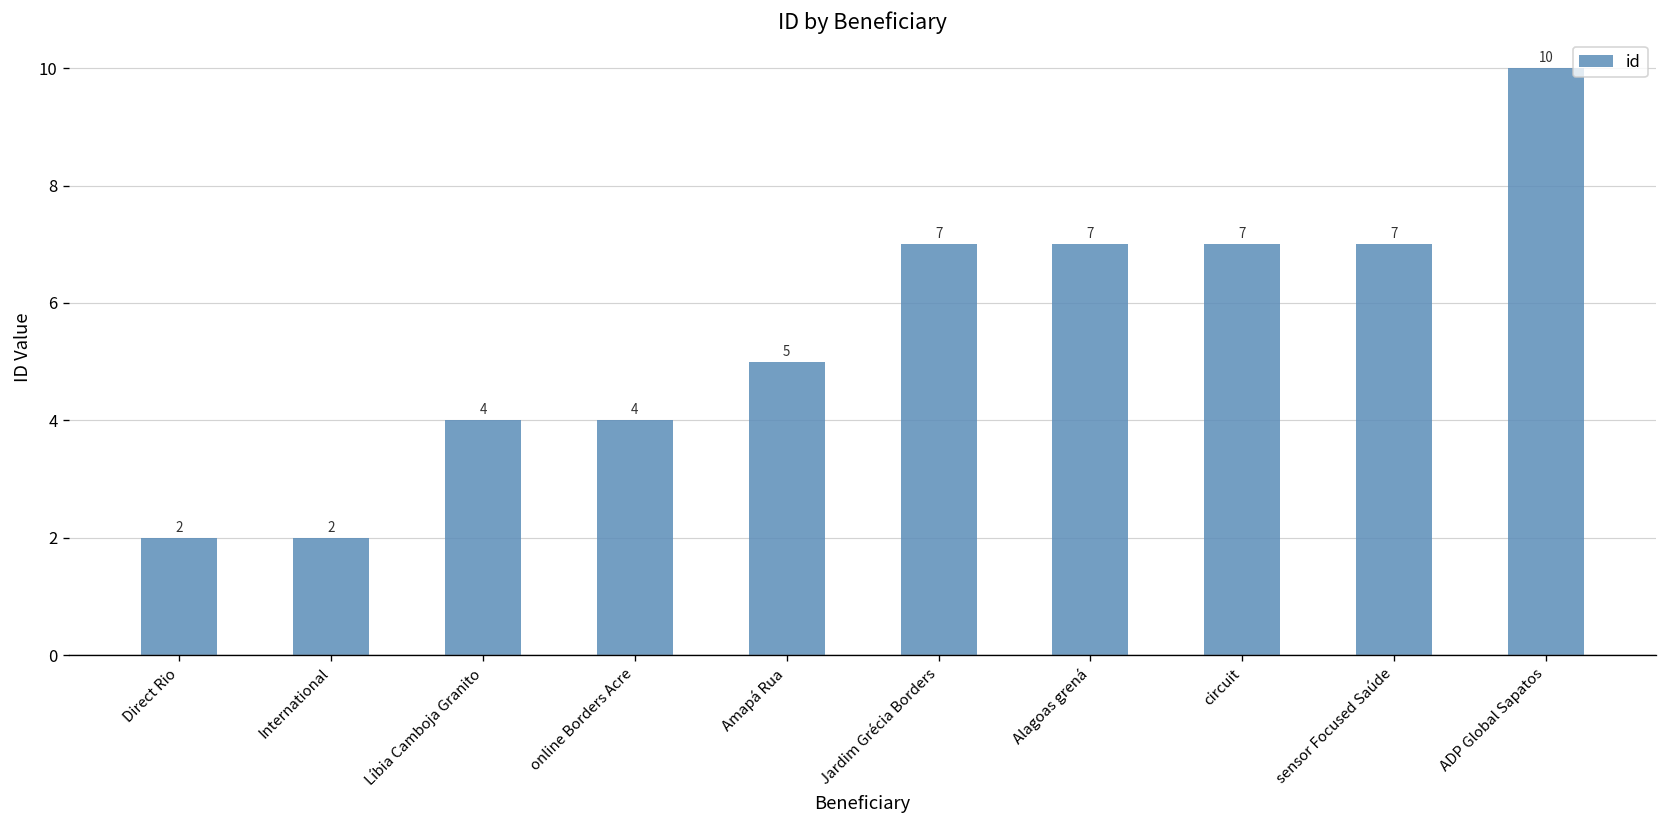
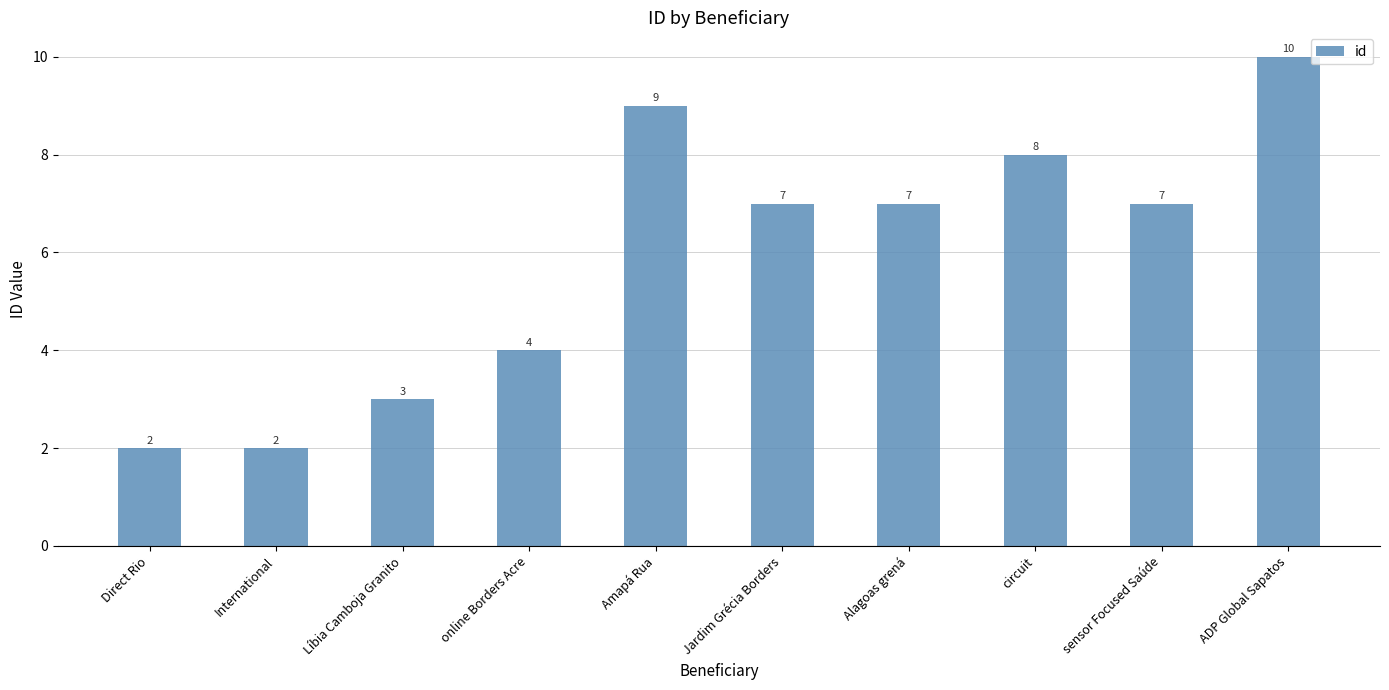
  {
    "Direct Rio": 2,
    "International": 2,
-   "Líbia Camboja Granito": 4,
+   "Líbia Camboja Granito": 3,
    "online Borders Acre": 4,
-   "Amapá Rua": 5,
+   "Amapá Rua": 9,
    "Jardim Grécia Borders": 7,
    "Alagoas grená": 7,
-   "circuit": 7,
+   "circuit": 8,
    "sensor Focused Saúde": 7,
    "ADP Global Sapatos": 10
  }
